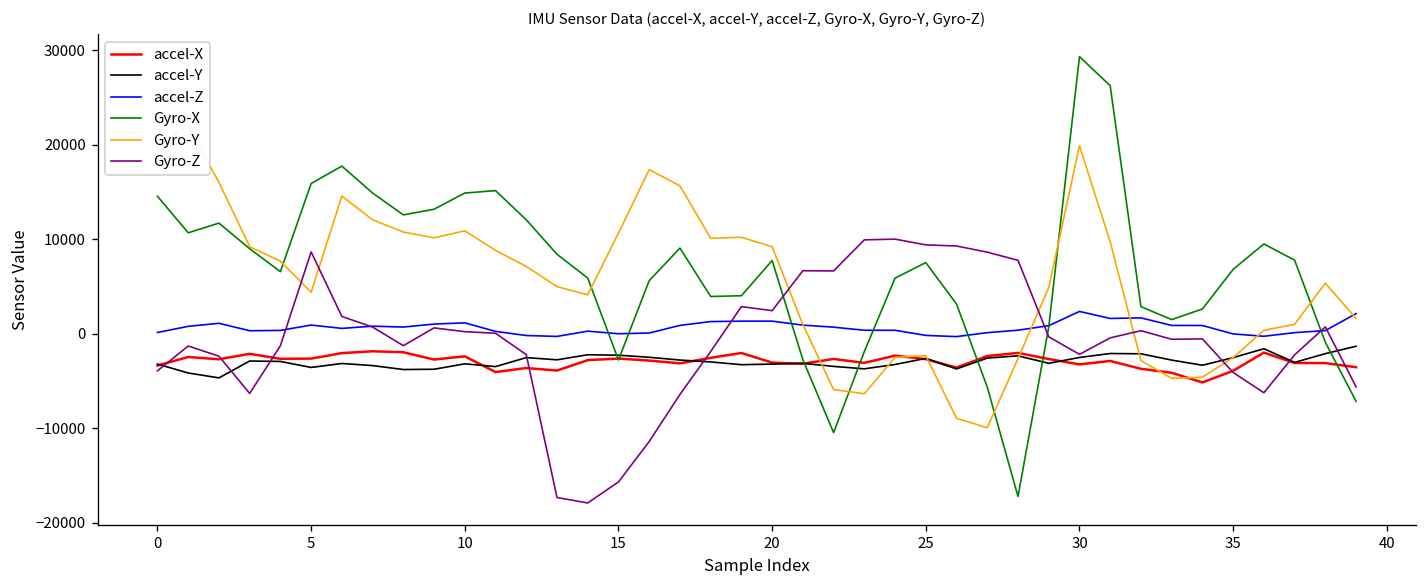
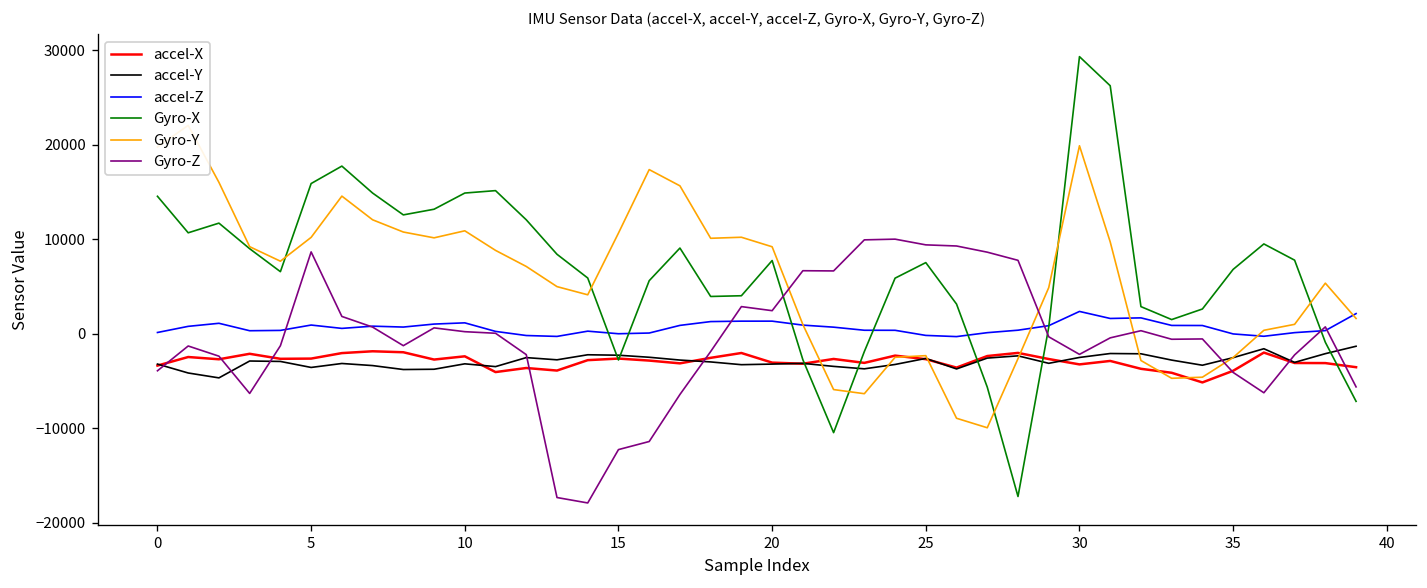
  {
    "accel-X": {
      "5": -3000,
      "10": -2000,
      "30": -3000
    },
    "accel-Y": {
      "5": -4000,
      "10": -3000,
      "15": -2000,
      "30": -3000
    },
    "accel-Z": {
      "0": 0,
      "5": 1000,
      "10": 1000,
      "15": 0,
      "20": 1000,
      "25": 0,
      "30": 2000,
      "35": 0
    },
    "Gyro-X": {
      "0": 15000,
      "5": 16000,
      "10": 15000,
      "20": 8000,
      "25": 8000,
      "30": 29000,
      "35": 7000
    },
    "Gyro-Y": {
-     "5": 4000,
+     "5": 10000,
      "10": 11000,
      "15": 11000,
      "20": 9000,
      "30": 20000
    },
    "Gyro-Z": {
      "0": -4000,
      "5": 9000,
      "10": 0,
-     "15": -16000,
+     "15": -12000,
      "20": 2000,
      "25": 9000,
      "30": -2000
    }
  }
